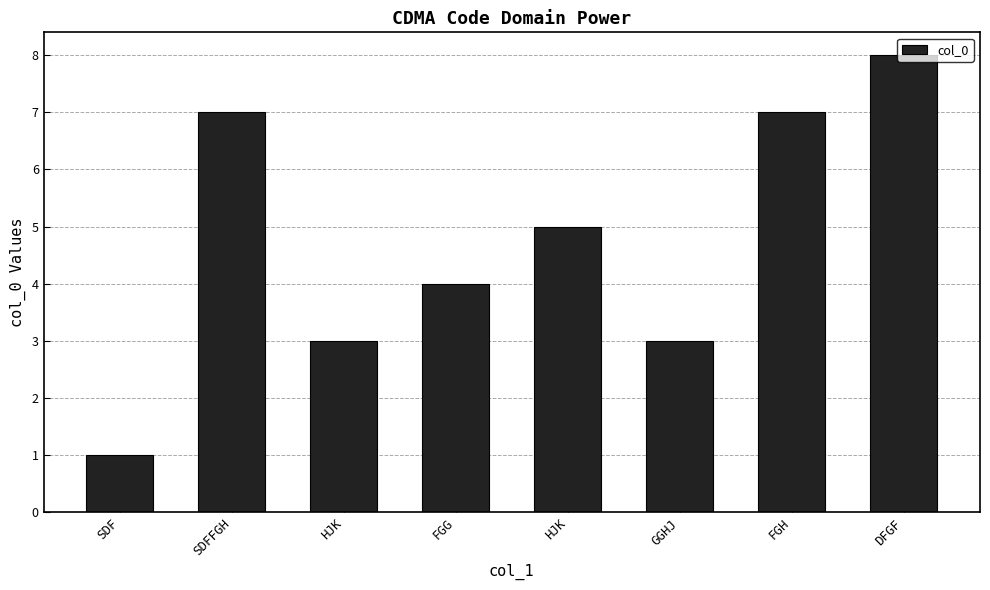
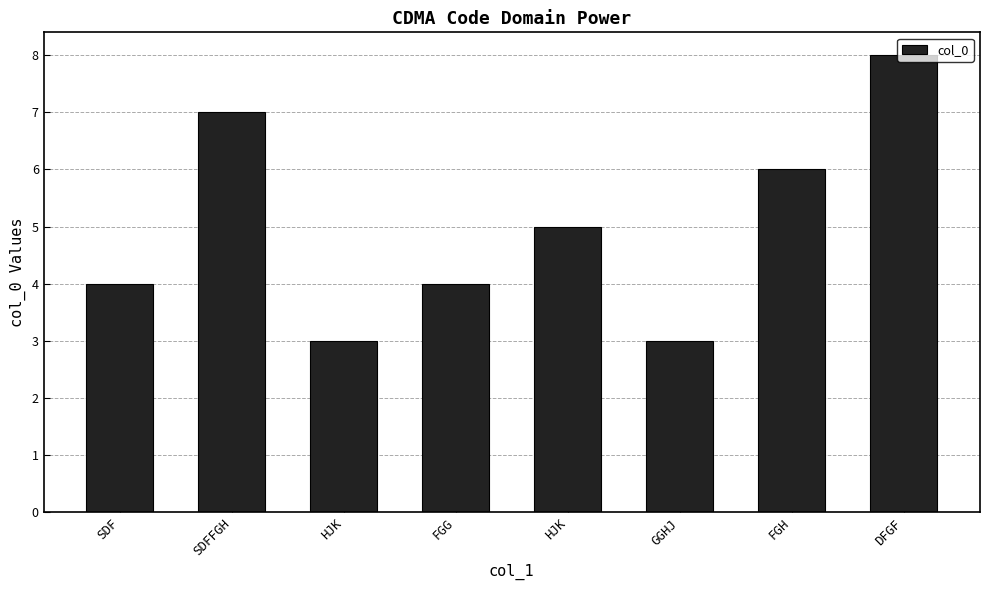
  {
-   "SDF": 1,
+   "SDF": 4,
    "SDFFGH": 7,
    "FGG": 4,
    "GGHJ": 3,
-   "FGH": 7
+   "FGH": 6
  }
